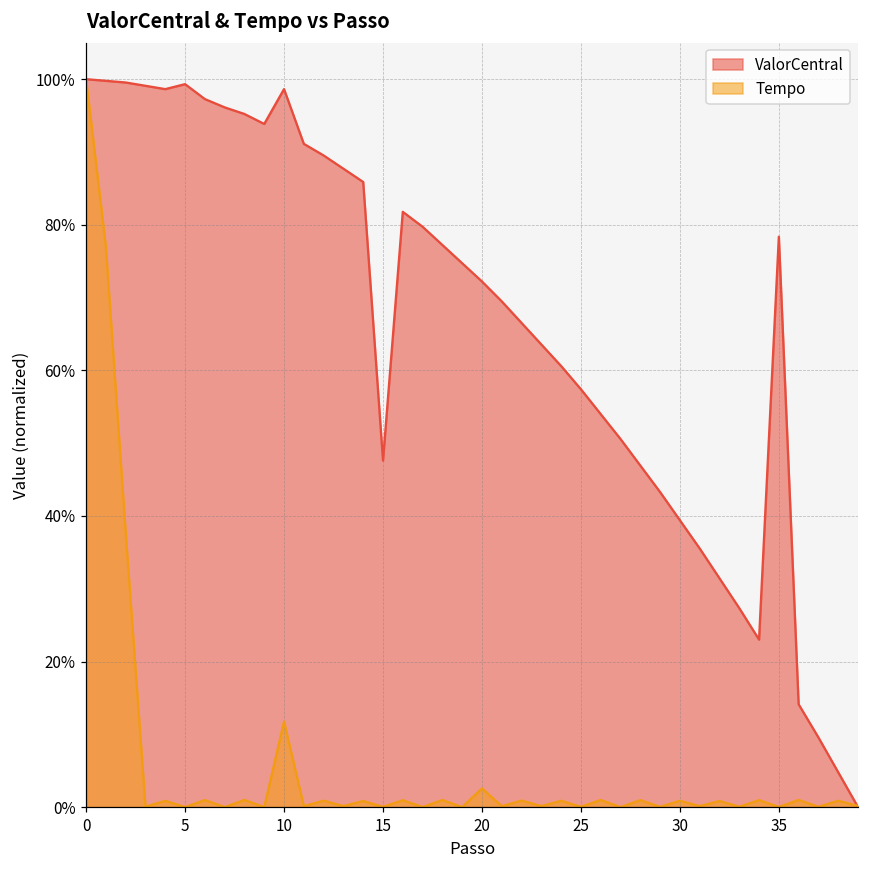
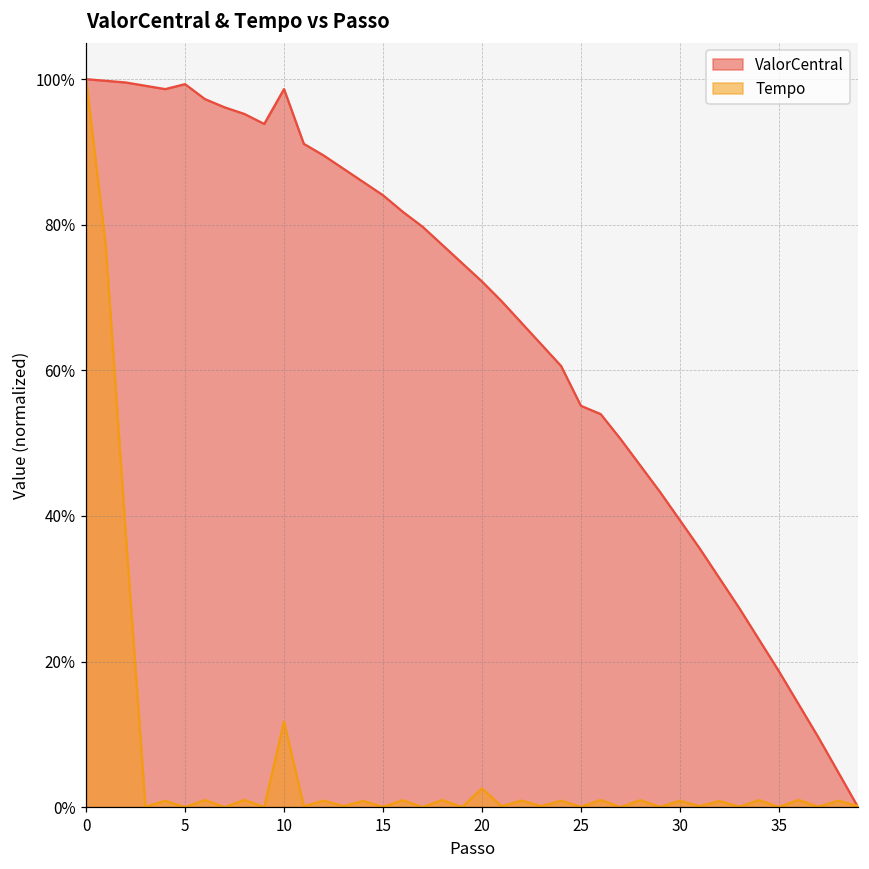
  {
    "ValorCentral": {
      "5": "99%",
      "10": "99%",
-     "15": "48%",
+     "15": "84%",
      "20": "72%",
-     "25": "57%",
+     "25": "55%",
      "30": "39%",
-     "35": "78%"
+     "35": "19%"
    },
    "Tempo": {
      "5": "0%",
      "10": "12%",
      "15": "0%",
      "20": "3%",
      "25": "0%",
      "30": "1%",
      "35": "0%"
    }
  }
